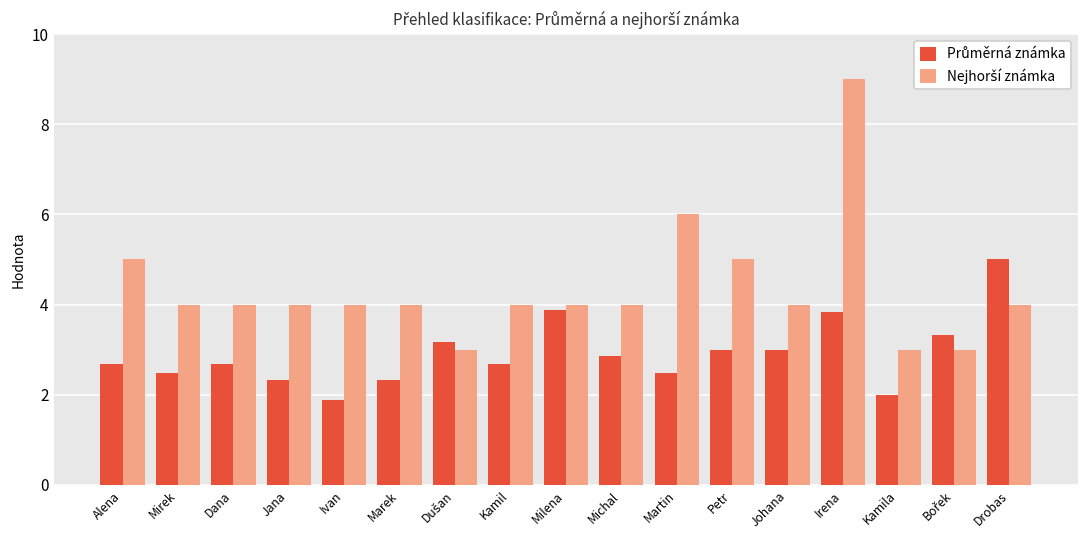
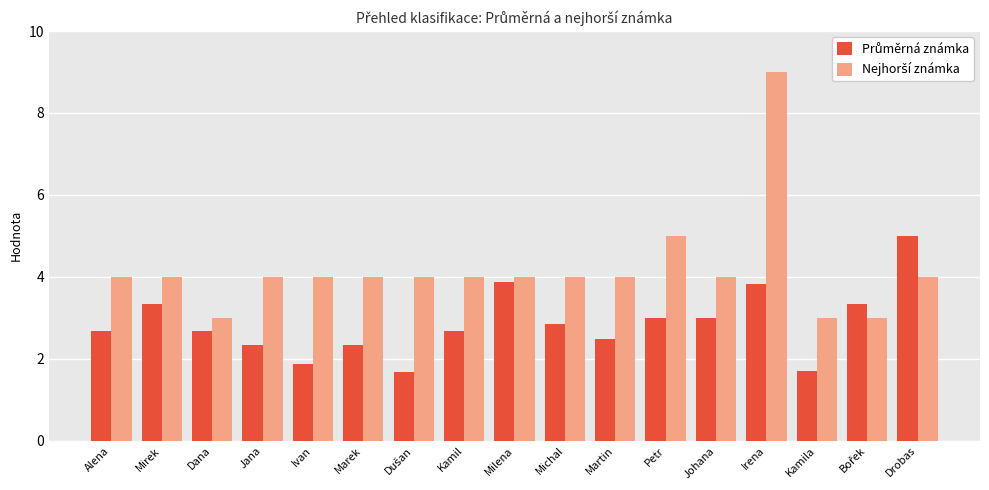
  {
    "Průměrná známka": {
      "Alena": 2.7,
-     "Mirek": 2.5,
+     "Mirek": 3.3,
      "Dana": 2.7,
      "Jana": 2.3,
      "Ivan": 1.9,
      "Marek": 2.3,
-     "Dušan": 3.2,
+     "Dušan": 1.7,
      "Kamil": 2.7,
      "Milena": 3.9,
      "Michal": 2.9,
      "Martin": 2.5,
      "Petr": 3.0,
      "Johana": 3.0,
      "Irena": 3.8,
-     "Kamila": 2.0,
+     "Kamila": 1.7,
      "Bořek": 3.3,
      "Drobas": 5.0
    },
    "Nejhorší známka": {
-     "Alena": 5,
+     "Alena": 4,
      "Mirek": 4,
-     "Dana": 4,
+     "Dana": 3,
      "Jana": 4,
      "Ivan": 4,
      "Marek": 4,
-     "Dušan": 3,
+     "Dušan": 4,
      "Kamil": 4,
      "Milena": 4,
      "Michal": 4,
-     "Martin": 6,
+     "Martin": 4,
      "Petr": 5,
      "Johana": 4,
      "Irena": 9,
      "Kamila": 3,
      "Bořek": 3,
      "Drobas": 4
    }
  }
